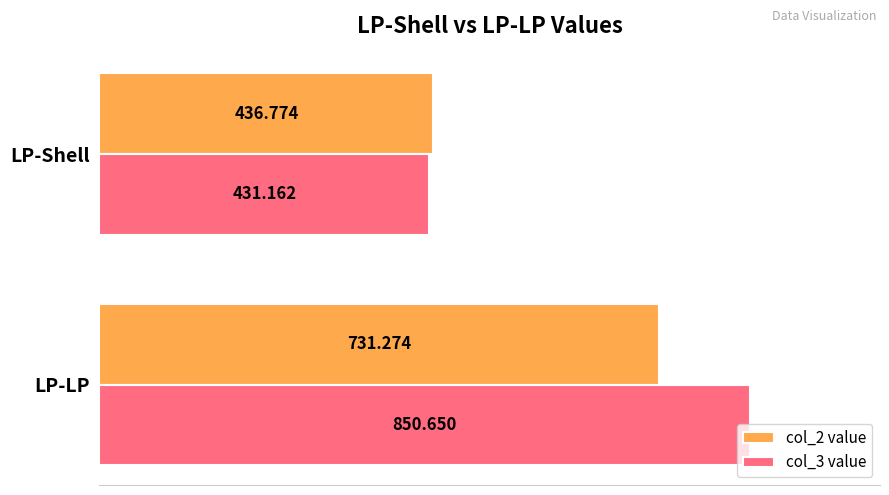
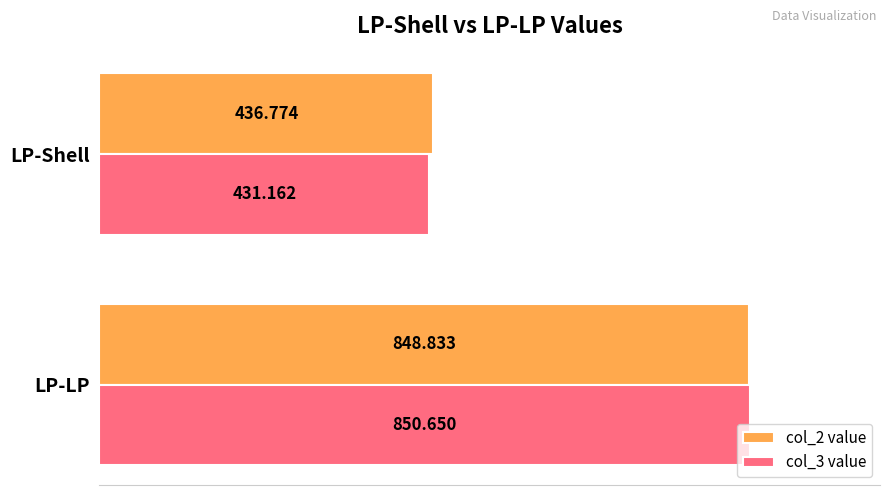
  {
    "col_2 value": {
      "LP-Shell": 436.774,
-     "LP-LP": 731.274
+     "LP-LP": 848.833
    },
    "col_3 value": {
      "LP-Shell": 431.162
    }
  }
